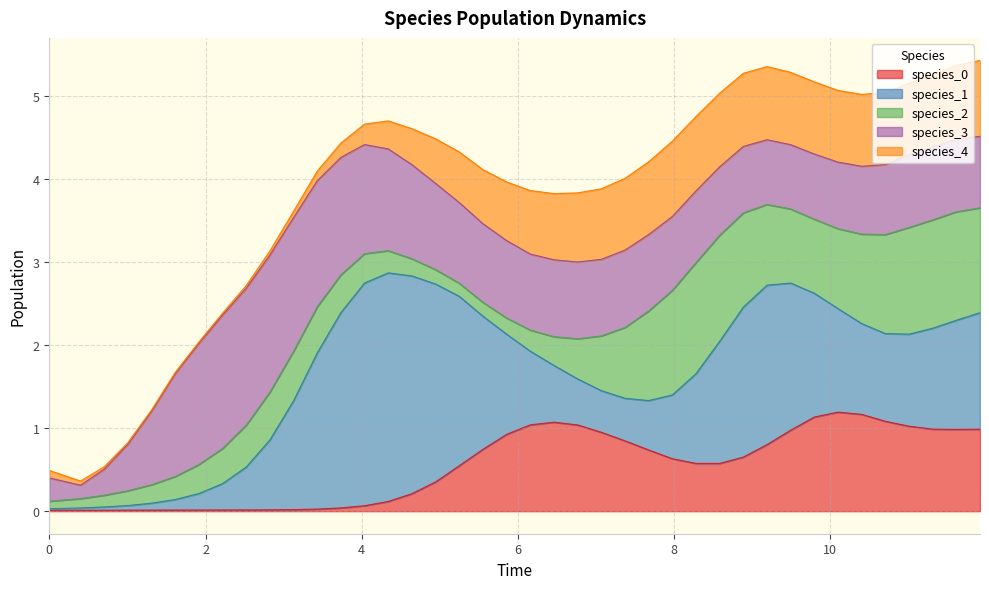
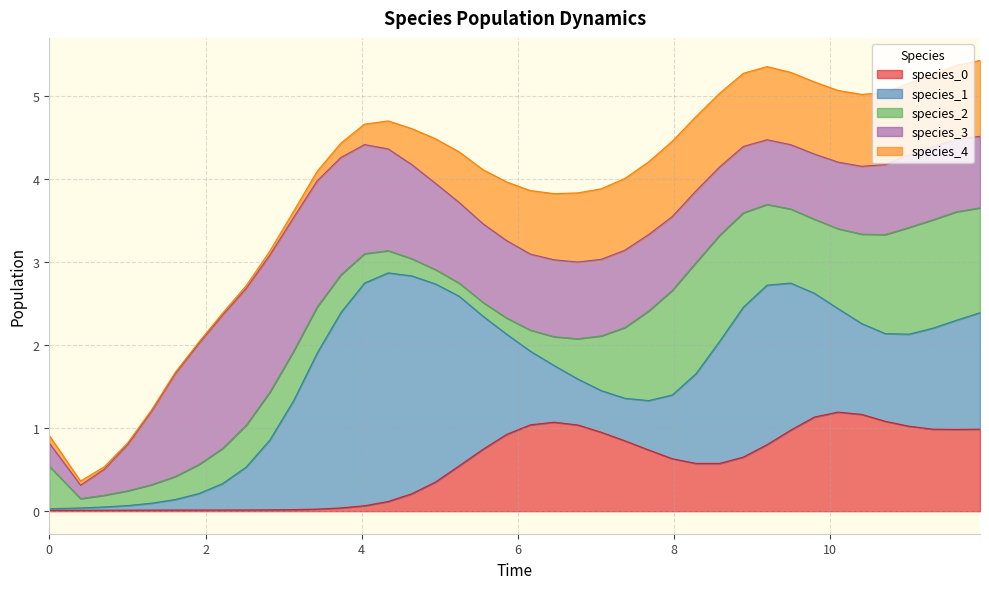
  {
    "species_2": {
-     "0": 0.1
+     "0": 0.5
    },
    "species_3": {
      "0": 0.3
    },
    "species_4": {
      "0": 0.1
    }
  }
